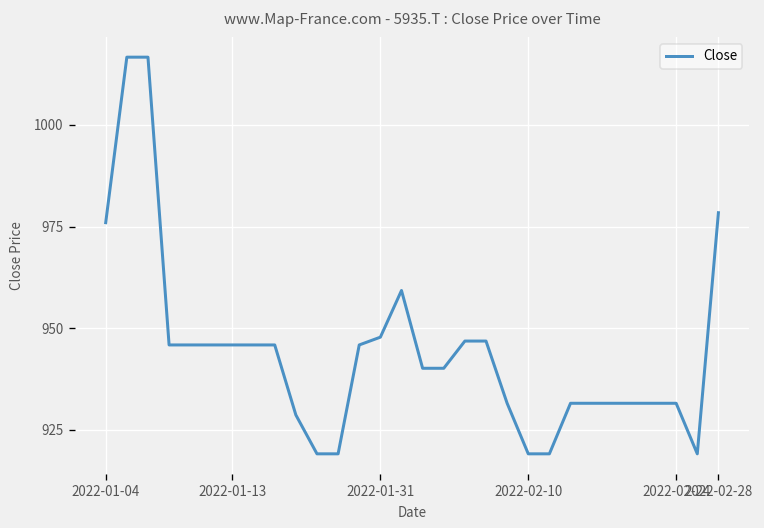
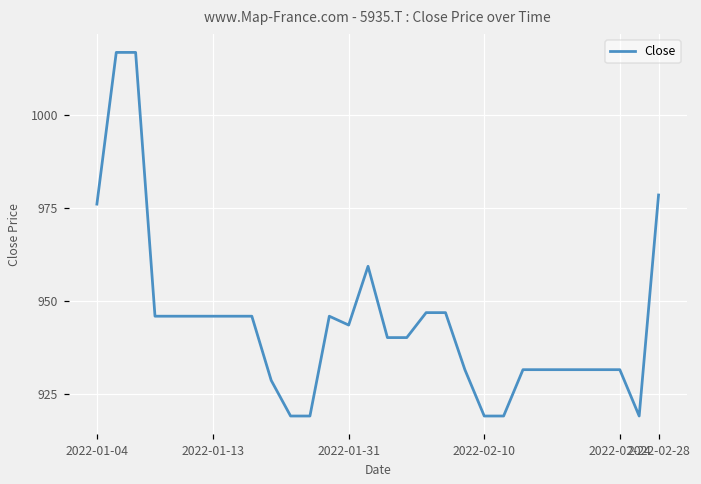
  {
    "2022-01-04": 976,
    "2022-01-13": 946,
-   "2022-01-31": 948,
+   "2022-01-31": 943,
    "2022-02-10": 919
  }
